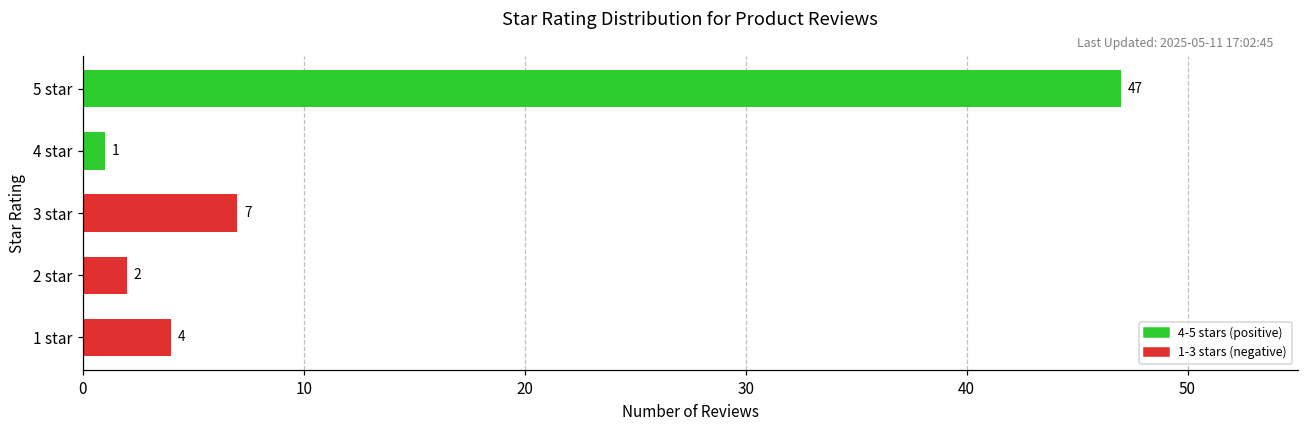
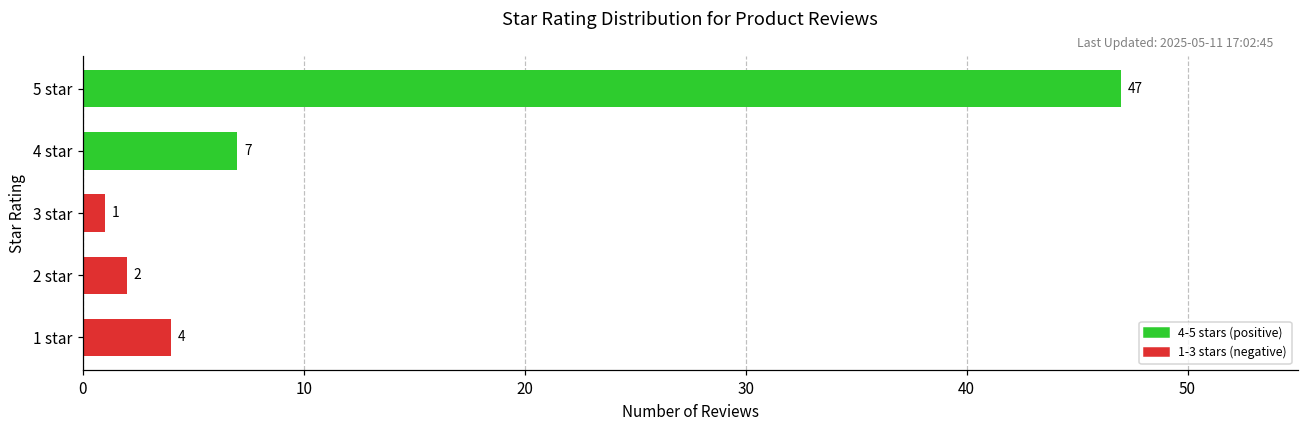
  {
    "5 star": 47,
-   "4 star": 1,
-   "3 star": 7,
+   "4 star": 7,
+   "3 star": 1,
    "2 star": 2,
    "1 star": 4
  }
